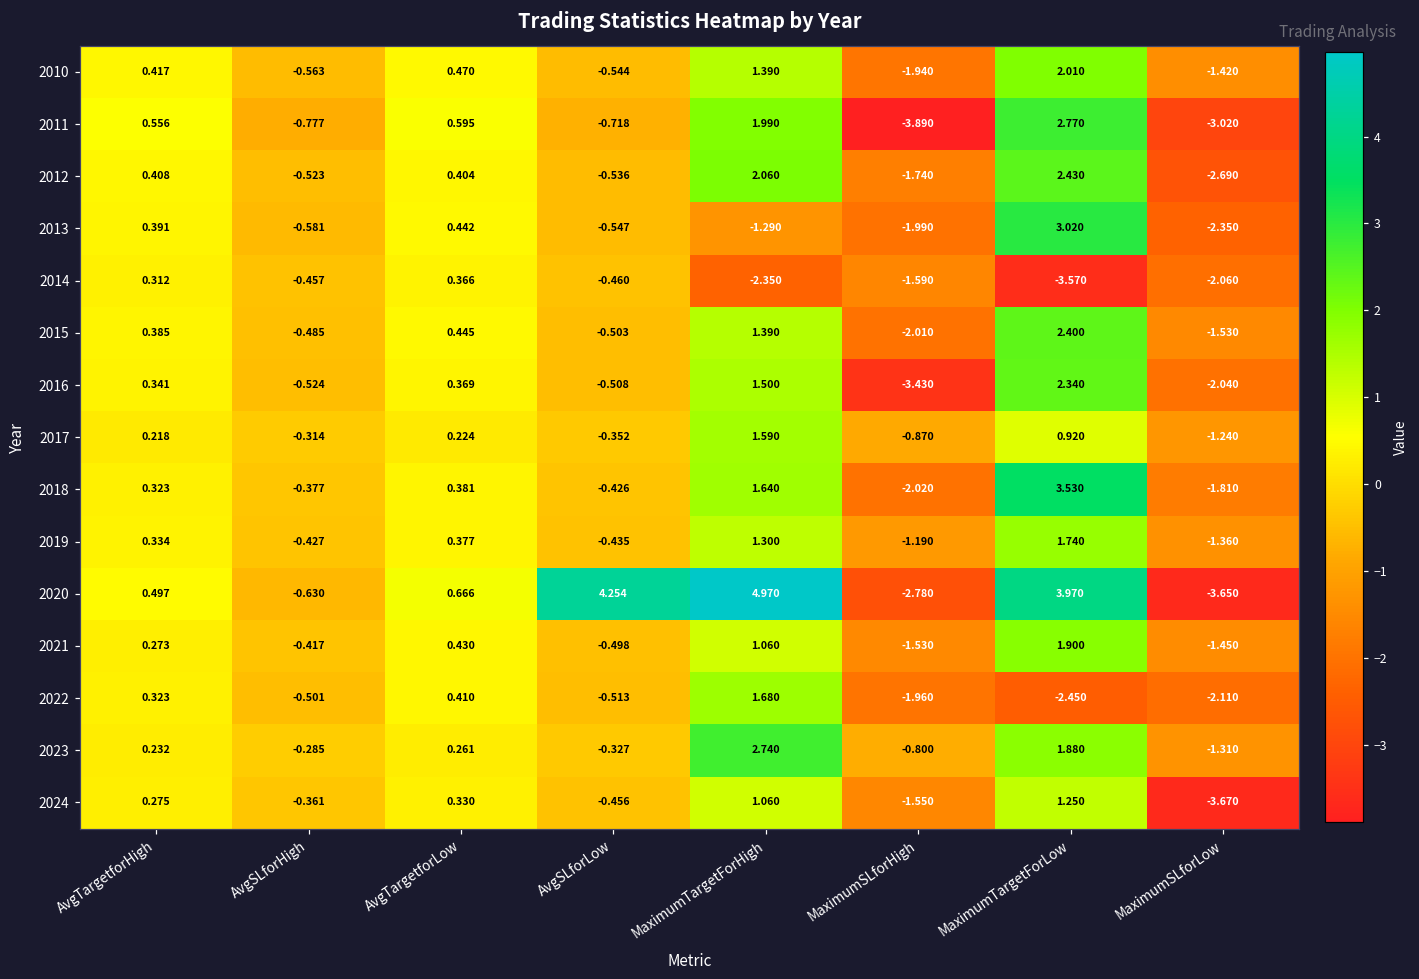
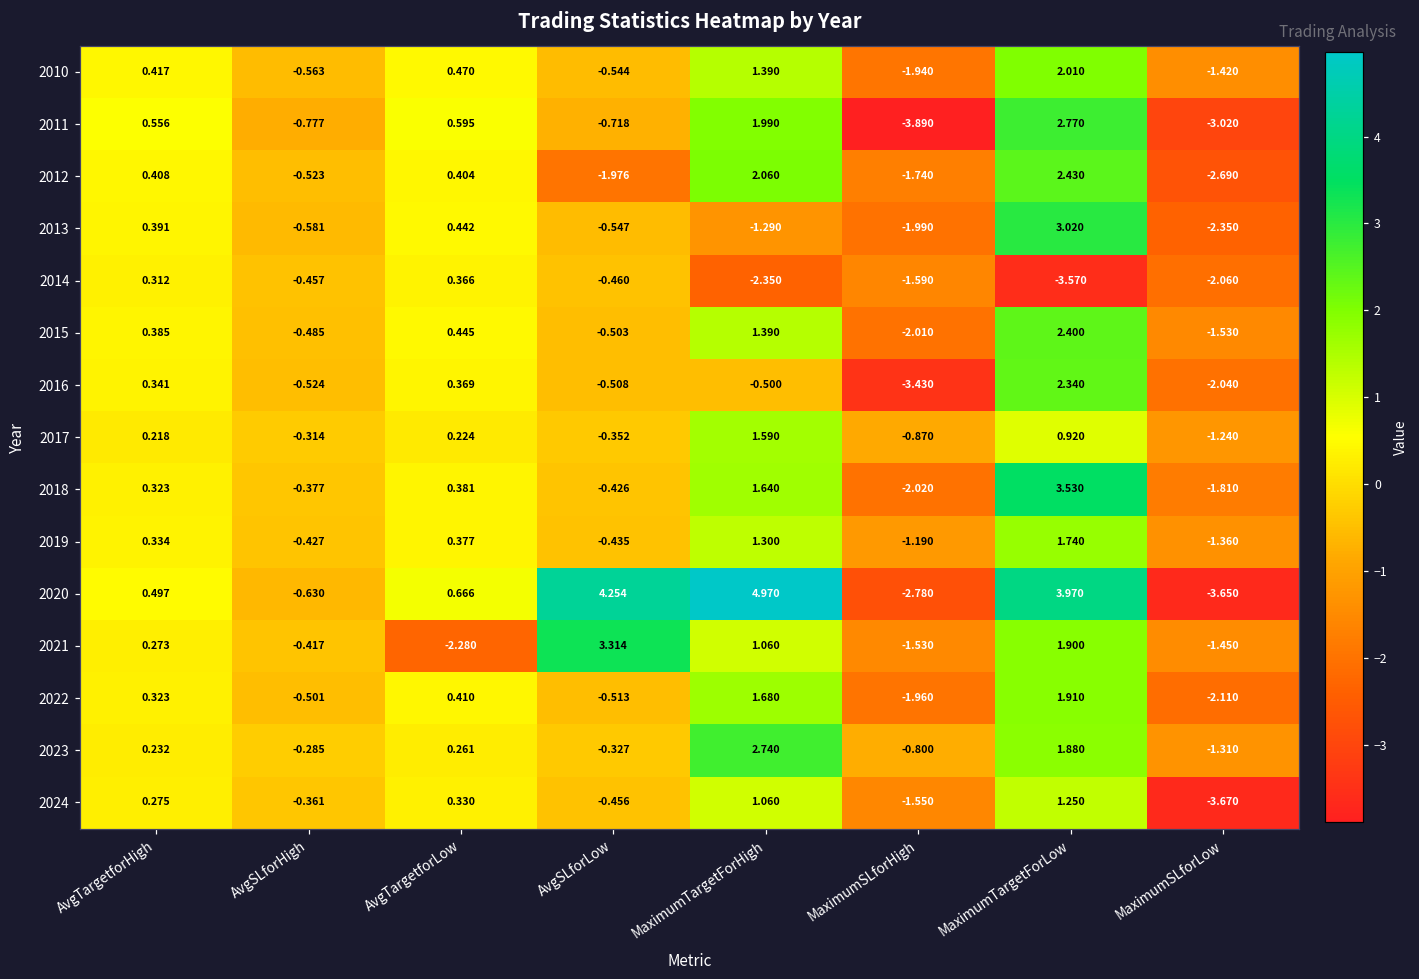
  {
    "2010": {
      "AvgTargetforHigh": 0.417,
      "AvgSLforHigh": -0.563,
      "AvgTargetforLow": 0.470,
      "AvgSLforLow": -0.544,
      "MaximumTargetForHigh": 1.390,
      "MaximumSLforHigh": -1.940,
      "MaximumTargetForLow": 2.010,
      "MaximumSLforLow": -1.420
    },
    "2011": {
      "AvgTargetforHigh": 0.556,
      "AvgSLforHigh": -0.777,
      "AvgTargetforLow": 0.595,
      "AvgSLforLow": -0.718,
      "MaximumTargetForHigh": 1.990,
      "MaximumSLforHigh": -3.890,
      "MaximumTargetForLow": 2.770,
      "MaximumSLforLow": -3.020
    },
    "2012": {
      "AvgTargetforHigh": 0.408,
      "AvgSLforHigh": -0.523,
      "AvgTargetforLow": 0.404,
-     "AvgSLforLow": -0.536,
+     "AvgSLforLow": -1.976,
      "MaximumTargetForHigh": 2.060,
      "MaximumSLforHigh": -1.740,
      "MaximumTargetForLow": 2.430,
      "MaximumSLforLow": -2.690
    },
    "2013": {
      "AvgTargetforHigh": 0.391,
      "AvgSLforHigh": -0.581,
      "AvgTargetforLow": 0.442,
      "AvgSLforLow": -0.547,
      "MaximumTargetForHigh": -1.290,
      "MaximumSLforHigh": -1.990,
      "MaximumTargetForLow": 3.020,
      "MaximumSLforLow": -2.350
    },
    "2014": {
      "AvgTargetforHigh": 0.312,
      "AvgSLforHigh": -0.457,
      "AvgTargetforLow": 0.366,
      "AvgSLforLow": -0.460,
      "MaximumTargetForHigh": -2.350,
      "MaximumSLforHigh": -1.590,
      "MaximumTargetForLow": -3.570,
      "MaximumSLforLow": -2.060
    },
    "2015": {
      "AvgTargetforHigh": 0.385,
      "AvgSLforHigh": -0.485,
      "AvgTargetforLow": 0.445,
      "AvgSLforLow": -0.503,
      "MaximumTargetForHigh": 1.390,
      "MaximumSLforHigh": -2.010,
      "MaximumTargetForLow": 2.400,
      "MaximumSLforLow": -1.530
    },
    "2016": {
      "AvgTargetforHigh": 0.341,
      "AvgSLforHigh": -0.524,
      "AvgTargetforLow": 0.369,
      "AvgSLforLow": -0.508,
-     "MaximumTargetForHigh": 1.500,
+     "MaximumTargetForHigh": -0.500,
      "MaximumSLforHigh": -3.430,
      "MaximumTargetForLow": 2.340,
      "MaximumSLforLow": -2.040
    },
    "2017": {
      "AvgTargetforHigh": 0.218,
      "AvgSLforHigh": -0.314,
      "AvgTargetforLow": 0.224,
      "AvgSLforLow": -0.352,
      "MaximumTargetForHigh": 1.590,
      "MaximumSLforHigh": -0.870,
      "MaximumTargetForLow": 0.920,
      "MaximumSLforLow": -1.240
    },
    "2018": {
      "AvgTargetforHigh": 0.323,
      "AvgSLforHigh": -0.377,
      "AvgTargetforLow": 0.381,
      "AvgSLforLow": -0.426,
      "MaximumTargetForHigh": 1.640,
      "MaximumSLforHigh": -2.020,
      "MaximumTargetForLow": 3.530,
      "MaximumSLforLow": -1.810
    },
    "2019": {
      "AvgTargetforHigh": 0.334,
      "AvgSLforHigh": -0.427,
      "AvgTargetforLow": 0.377,
      "AvgSLforLow": -0.435,
      "MaximumTargetForHigh": 1.300,
      "MaximumSLforHigh": -1.190,
      "MaximumTargetForLow": 1.740,
      "MaximumSLforLow": -1.360
    },
    "2020": {
      "AvgTargetforHigh": 0.497,
      "AvgSLforHigh": -0.630,
      "AvgTargetforLow": 0.666,
      "AvgSLforLow": 4.254,
      "MaximumTargetForHigh": 4.970,
      "MaximumSLforHigh": -2.780,
      "MaximumTargetForLow": 3.970,
      "MaximumSLforLow": -3.650
    },
    "2021": {
      "AvgTargetforHigh": 0.273,
      "AvgSLforHigh": -0.417,
-     "AvgTargetforLow": 0.430,
-     "AvgSLforLow": -0.498,
+     "AvgTargetforLow": -2.280,
+     "AvgSLforLow": 3.314,
      "MaximumTargetForHigh": 1.060,
      "MaximumSLforHigh": -1.530,
      "MaximumTargetForLow": 1.900,
      "MaximumSLforLow": -1.450
    },
    "2022": {
      "AvgTargetforHigh": 0.323,
      "AvgSLforHigh": -0.501,
      "AvgTargetforLow": 0.410,
      "AvgSLforLow": -0.513,
      "MaximumTargetForHigh": 1.680,
      "MaximumSLforHigh": -1.960,
-     "MaximumTargetForLow": -2.450,
+     "MaximumTargetForLow": 1.910,
      "MaximumSLforLow": -2.110
    },
    "2023": {
      "AvgTargetforHigh": 0.232,
      "AvgSLforHigh": -0.285,
      "AvgTargetforLow": 0.261,
      "AvgSLforLow": -0.327,
      "MaximumTargetForHigh": 2.740,
      "MaximumSLforHigh": -0.800,
      "MaximumTargetForLow": 1.880,
      "MaximumSLforLow": -1.310
    },
    "2024": {
      "AvgTargetforHigh": 0.275,
      "AvgSLforHigh": -0.361,
      "AvgTargetforLow": 0.330,
      "AvgSLforLow": -0.456,
      "MaximumTargetForHigh": 1.060,
      "MaximumSLforHigh": -1.550,
      "MaximumTargetForLow": 1.250,
      "MaximumSLforLow": -3.670
    }
  }
